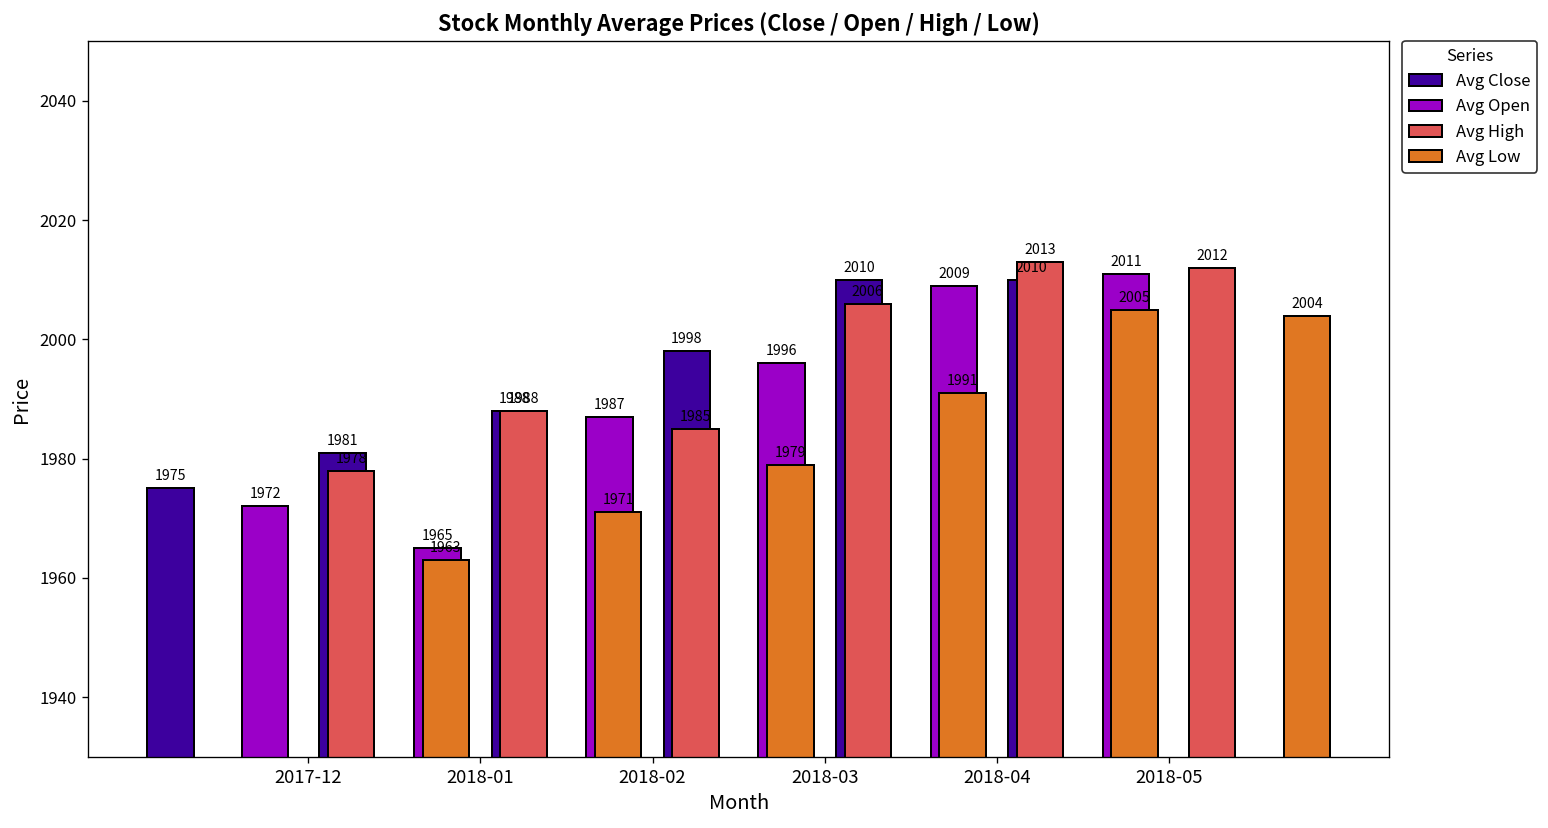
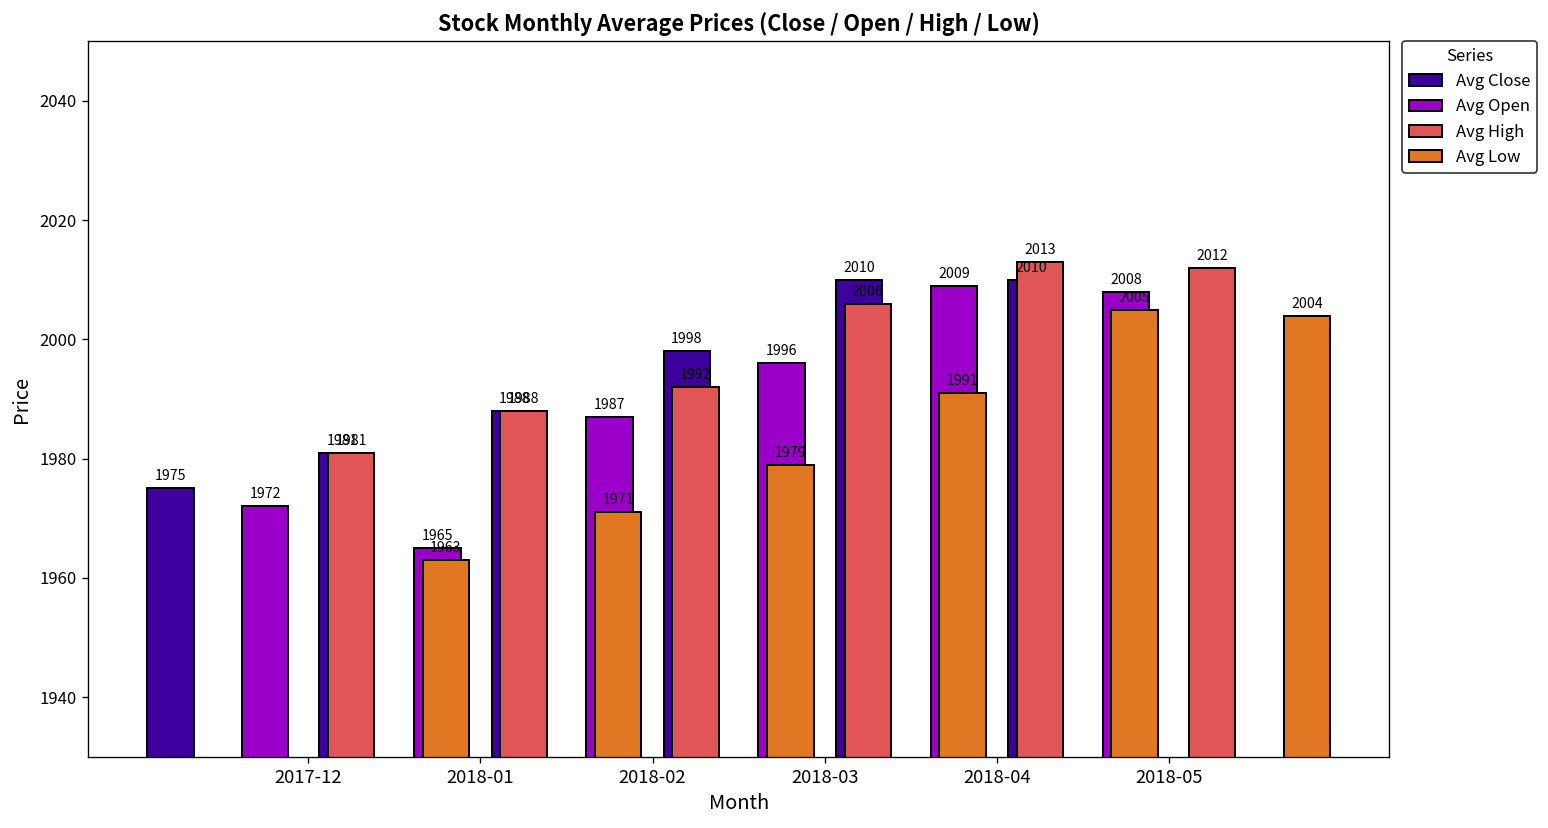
  {
    "Avg Open": {
      "2017-12": 1972,
      "2018-02": 1987,
      "2018-03": 1996,
      "2018-04": 2009,
-     "2018-05": 2011
+     "2018-05": 2008
    },
    "Avg High": {
-     "2017-12": 1978,
-     "2018-02": 1985,
+     "2017-12": 1981,
+     "2018-02": 1992,
      "2018-04": 2013,
      "2018-05": 2012
    }
  }
